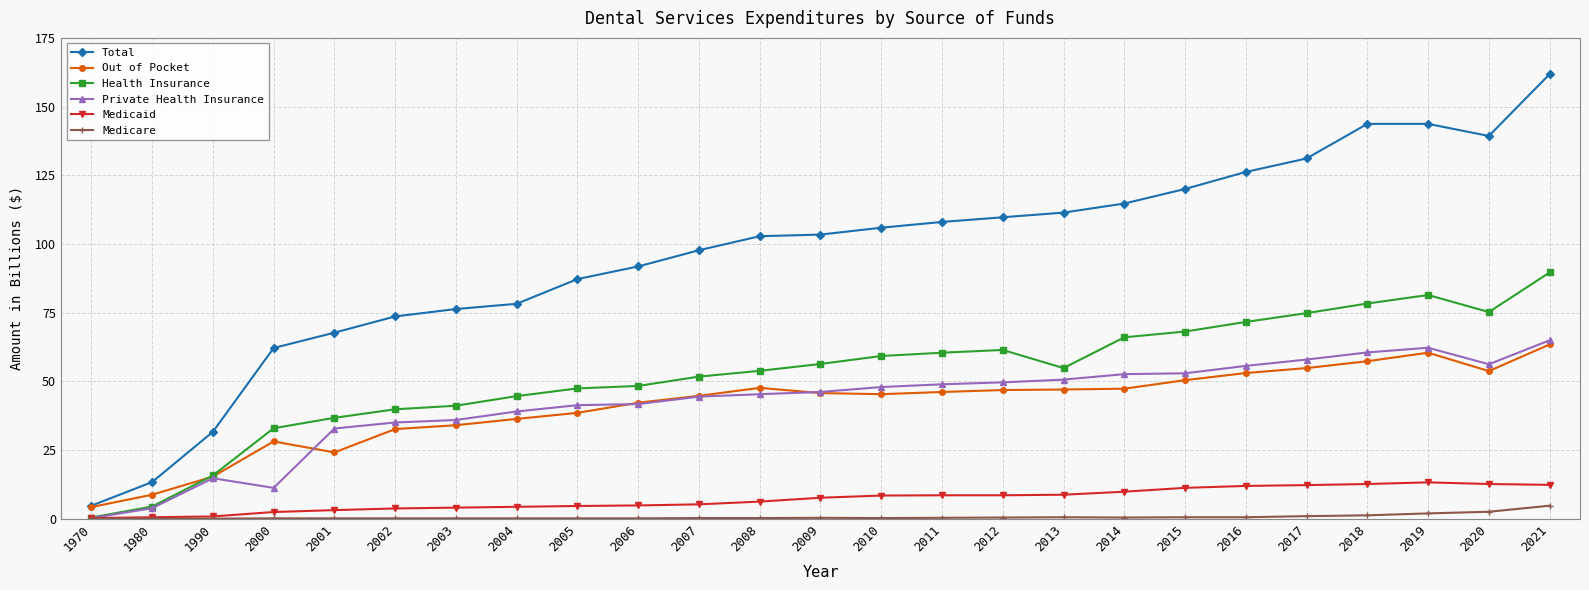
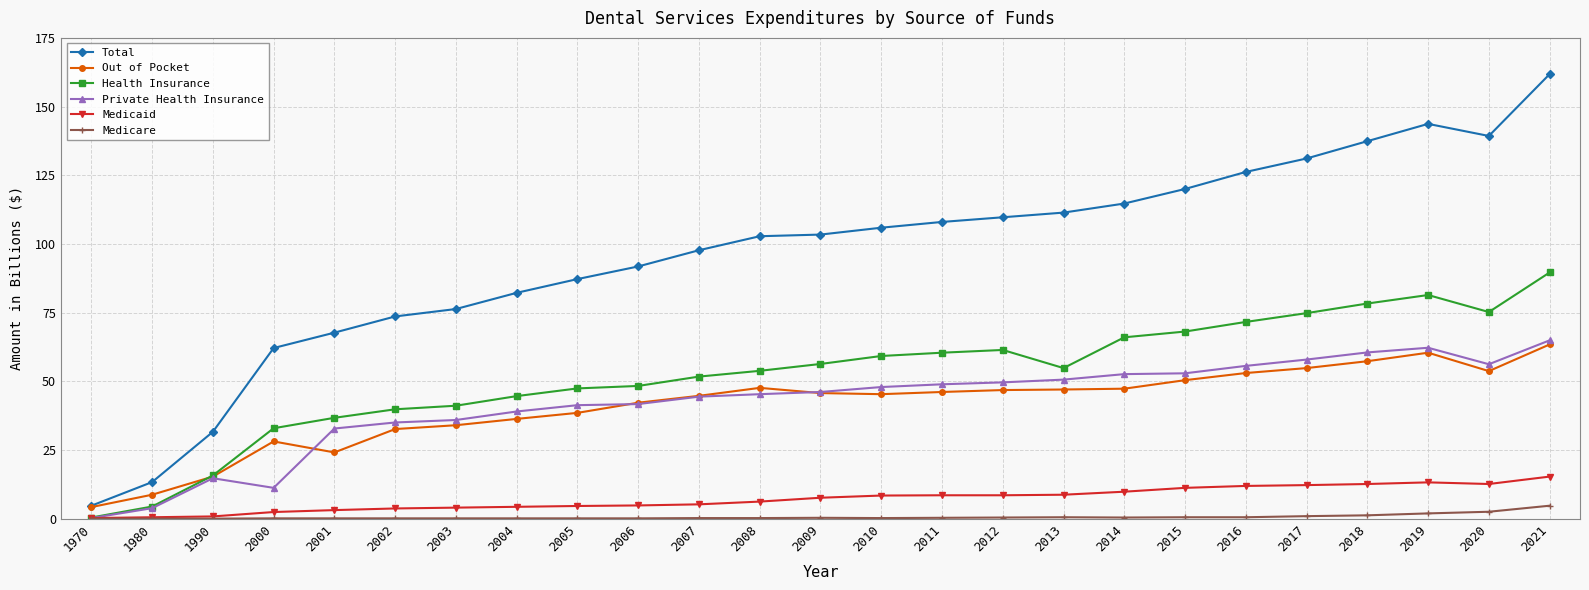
  {
    "Total": {
      "1980": 13,
      "1990": 32,
      "2000": 62,
      "2001": 68,
      "2002": 74,
      "2003": 76,
-     "2004": 78,
+     "2004": 82,
      "2005": 87,
      "2006": 92,
      "2007": 98,
      "2008": 103,
      "2009": 103,
      "2010": 106,
      "2011": 108,
      "2012": 110,
      "2013": 111,
      "2014": 115,
      "2015": 120,
      "2016": 126,
      "2017": 131,
-     "2018": 144,
+     "2018": 137,
      "2019": 144,
      "2020": 139,
      "2021": 162
    },
    "Out of Pocket": {
      "1980": 9,
      "2000": 28,
      "2001": 24,
      "2002": 33,
      "2003": 34,
      "2004": 36,
      "2005": 39,
      "2008": 48,
      "2010": 45,
      "2011": 46,
      "2012": 47,
      "2013": 47,
      "2014": 47,
      "2015": 50,
      "2016": 53,
      "2017": 55,
      "2018": 57,
      "2019": 60,
      "2020": 54,
      "2021": 63
    },
    "Health Insurance": {
      "2000": 33,
      "2001": 37,
      "2002": 40,
      "2003": 41,
      "2004": 45,
      "2005": 47,
      "2006": 48,
      "2007": 52,
      "2008": 54,
      "2009": 56,
      "2010": 59,
      "2011": 60,
      "2012": 61,
      "2013": 55,
      "2014": 66,
      "2015": 68,
      "2016": 72,
      "2017": 75,
      "2018": 78,
      "2019": 81,
      "2020": 75,
      "2021": 90
    },
    "Private Health Insurance": {
      "2000": 11,
      "2001": 33,
      "2002": 35,
      "2003": 36,
      "2004": 39,
      "2005": 41,
      "2008": 45,
      "2010": 48,
      "2011": 49,
      "2012": 50,
      "2013": 51,
      "2014": 53,
      "2015": 53,
      "2016": 56,
      "2017": 58,
      "2018": 61,
      "2019": 62,
      "2020": 56,
      "2021": 65
    },
    "Medicaid": {
      "2000": 2,
      "2001": 3,
      "2002": 4,
      "2003": 4,
      "2004": 4,
      "2005": 5,
      "2006": 5,
      "2007": 5,
      "2008": 6,
      "2009": 8,
      "2010": 8,
      "2011": 9,
      "2012": 9,
      "2013": 9,
      "2014": 10,
      "2015": 11,
      "2016": 12,
      "2017": 12,
      "2018": 13,
      "2019": 13,
      "2020": 13,
-     "2021": 12
+     "2021": 15
    },
    "Medicare": {
      "2000": 0,
      "2001": 0,
      "2002": 0,
      "2003": 0,
      "2004": 0,
      "2005": 0,
      "2006": 0,
      "2007": 0,
      "2008": 0,
      "2009": 0,
      "2010": 0,
      "2011": 0,
      "2012": 0,
      "2013": 1,
      "2014": 0,
      "2015": 1,
      "2016": 1,
      "2017": 1,
      "2018": 1,
      "2019": 2,
      "2020": 3,
      "2021": 5
    }
  }
